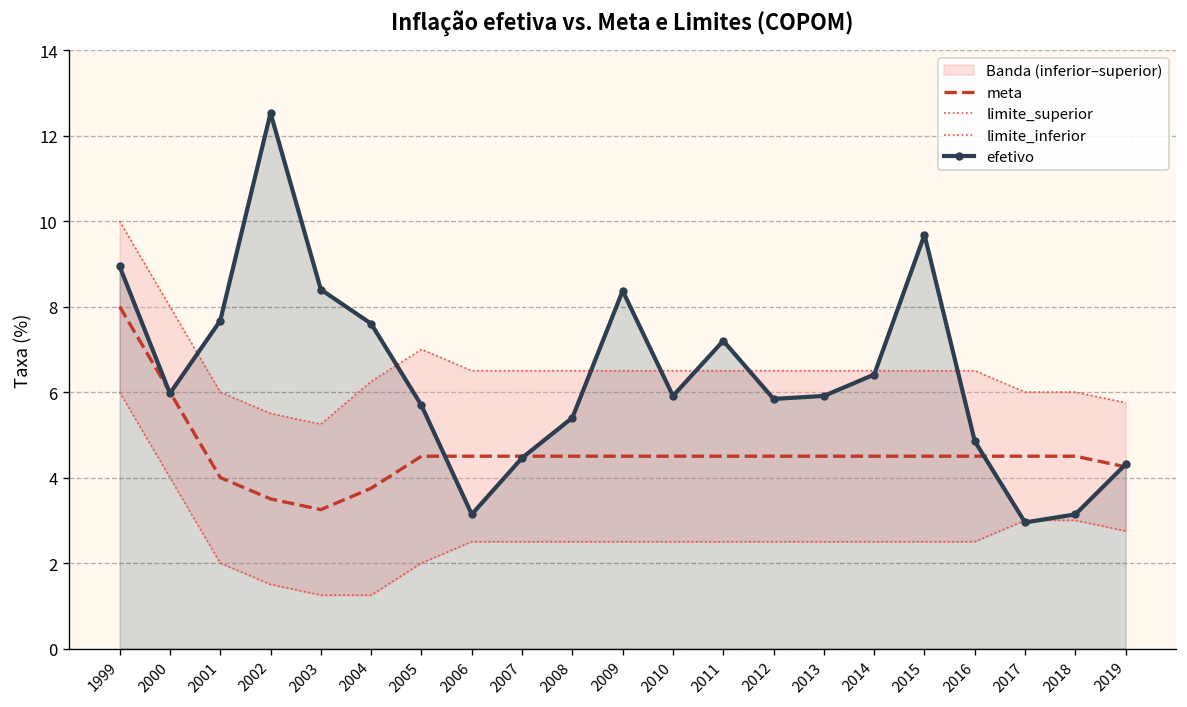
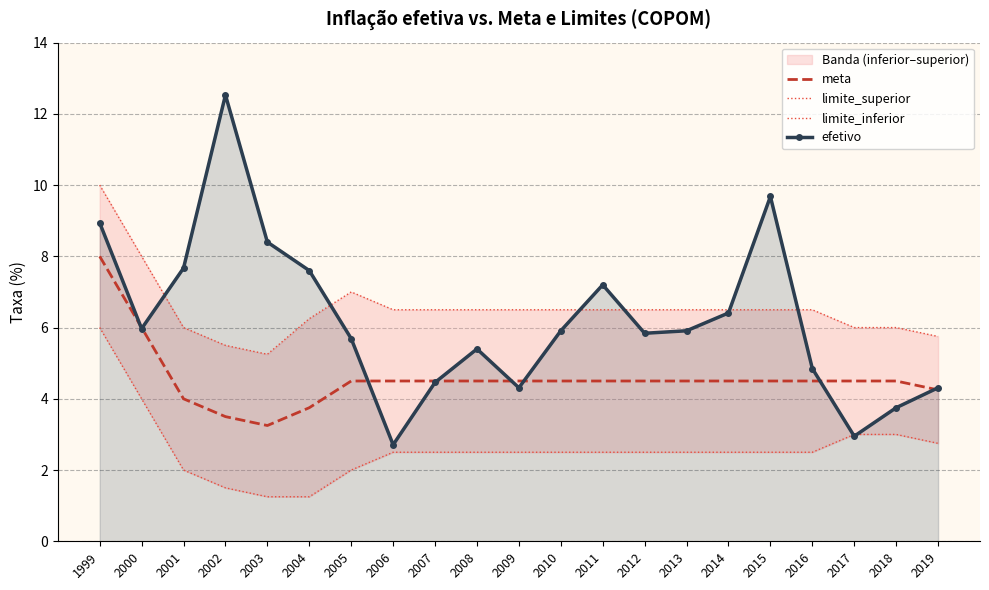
  {
    "Banda (inferior–superior)": {
      "1999": 10.0,
      "2000": 8.0,
      "2001": 6.0,
      "2002": 5.5,
      "2003": 5.3,
      "2004": 6.3,
      "2005": 7.0,
      "2006": 6.5,
      "2007": 6.5,
      "2008": 6.5,
      "2009": 6.5,
      "2010": 6.5,
      "2011": 6.5,
      "2012": 6.5,
      "2013": 6.5,
      "2014": 6.5,
      "2015": 6.5,
      "2016": 6.5,
      "2017": 6.0,
      "2018": 6.0,
      "2019": 5.8
    },
    "efetivo": {
      "1999": 8.9,
      "2001": 7.7,
      "2002": 12.5,
      "2003": 8.4,
      "2004": 7.6,
      "2005": 5.7,
-     "2006": 3.1,
+     "2006": 2.7,
      "2008": 5.4,
-     "2009": 8.4,
+     "2009": 4.3,
      "2010": 5.9,
      "2011": 7.2,
      "2012": 5.8,
      "2013": 5.9,
      "2014": 6.4,
      "2015": 9.7,
      "2016": 4.9,
-     "2018": 3.1
+     "2018": 3.8
    }
  }
